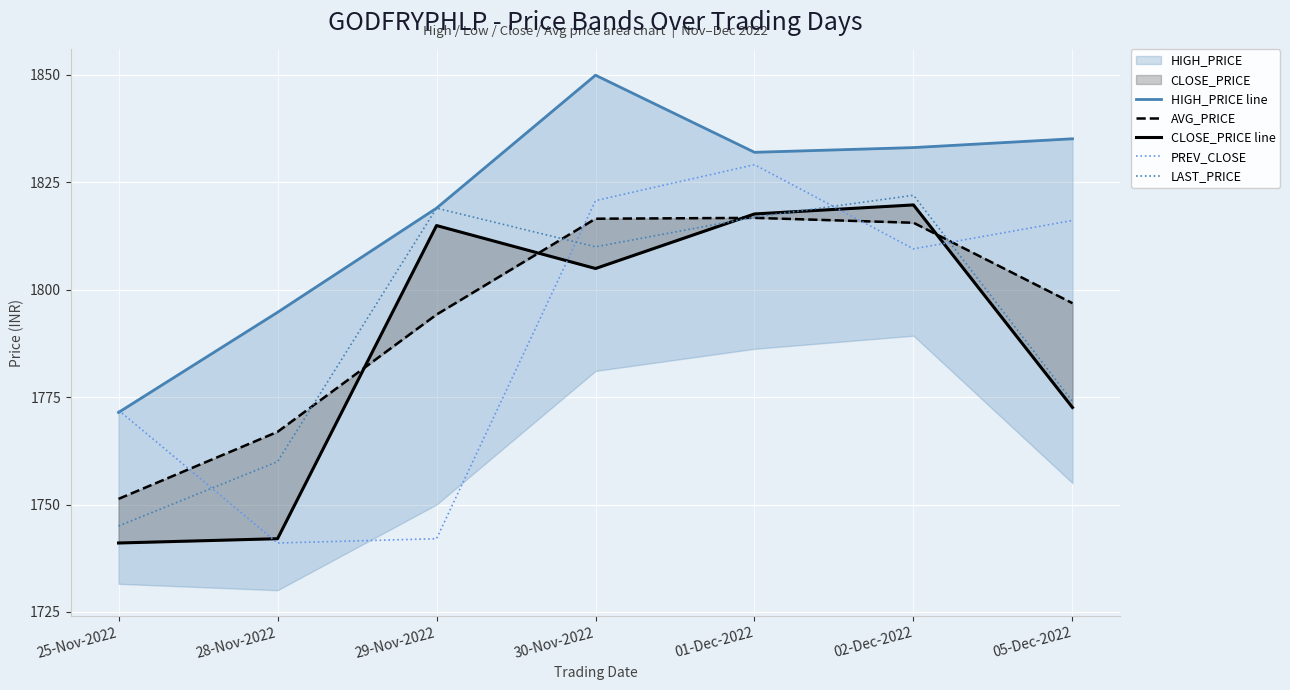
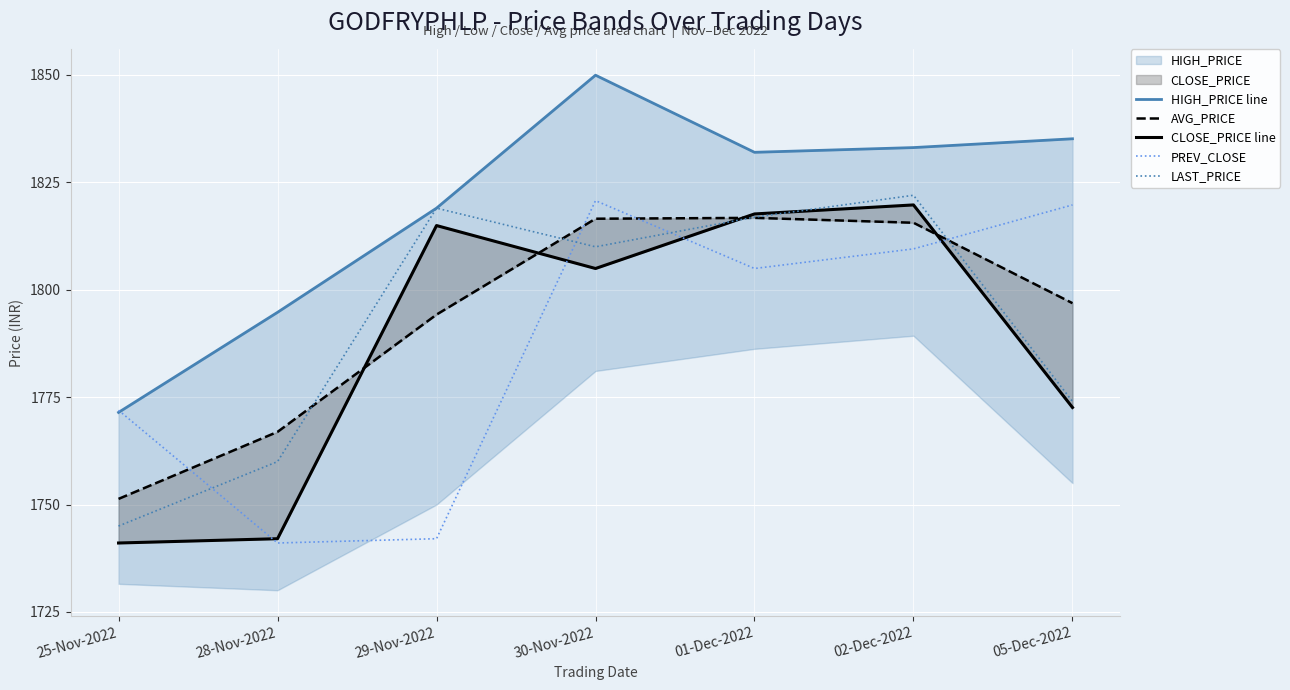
  {
    "PREV_CLOSE": {
      "28-Nov-2022": 1741,
      "29-Nov-2022": 1742,
      "30-Nov-2022": 1821,
-     "01-Dec-2022": 1829,
+     "01-Dec-2022": 1805,
      "02-Dec-2022": 1810,
-     "05-Dec-2022": 1816
+     "05-Dec-2022": 1820
    }
  }
